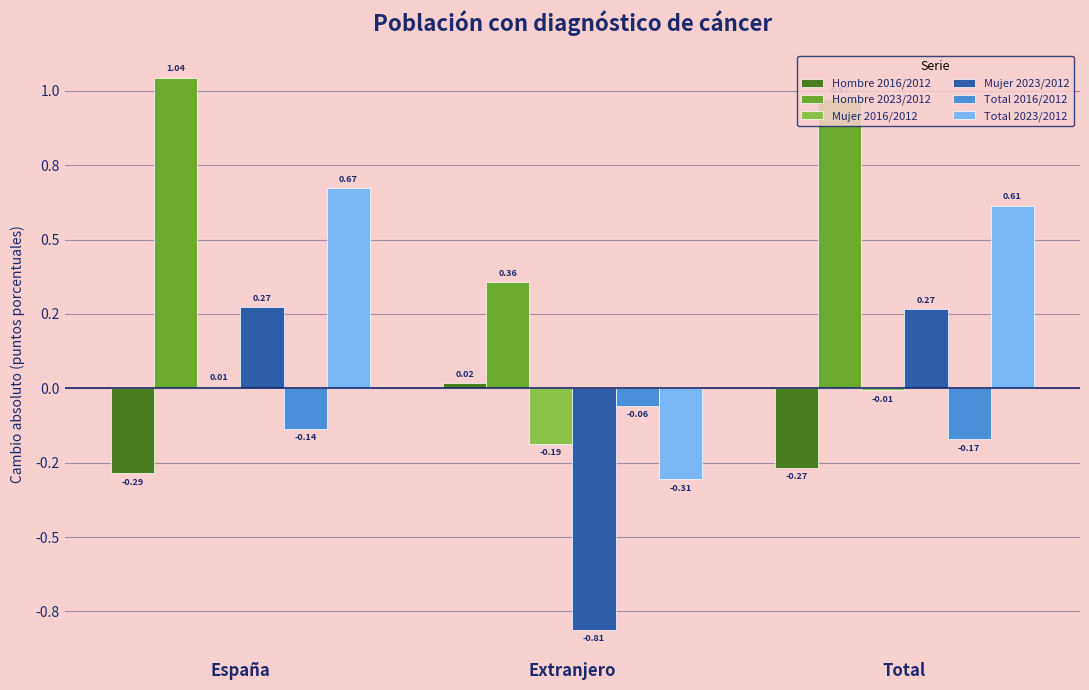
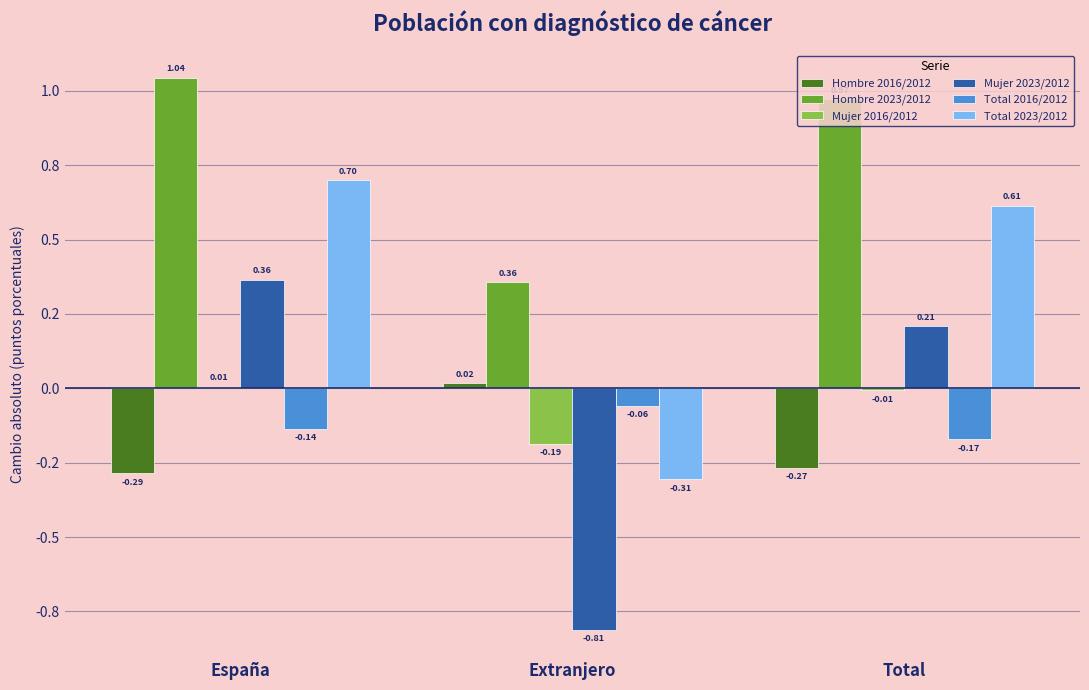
  {
    "Mujer 2023/2012": {
-     "España": 0.27,
+     "España": 0.36,
      "Extranjero": -0.81,
-     "Total": 0.27
+     "Total": 0.21
    },
    "Total 2016/2012": {
      "España": -0.14,
      "Extranjero": -0.06,
      "Total": -0.17
    },
    "Total 2023/2012": {
-     "España": 0.67,
+     "España": 0.70,
      "Extranjero": -0.31,
      "Total": 0.61
    }
  }
